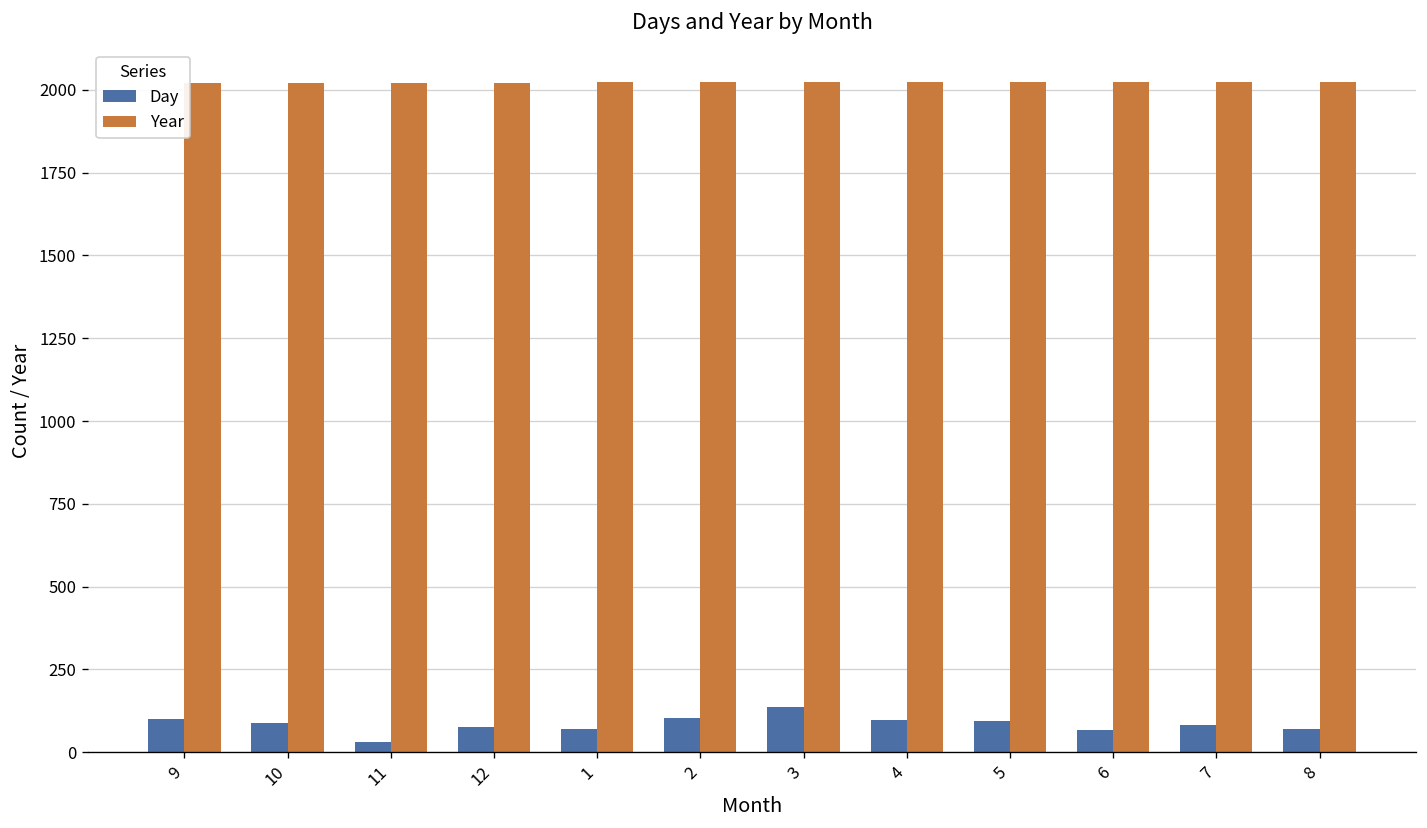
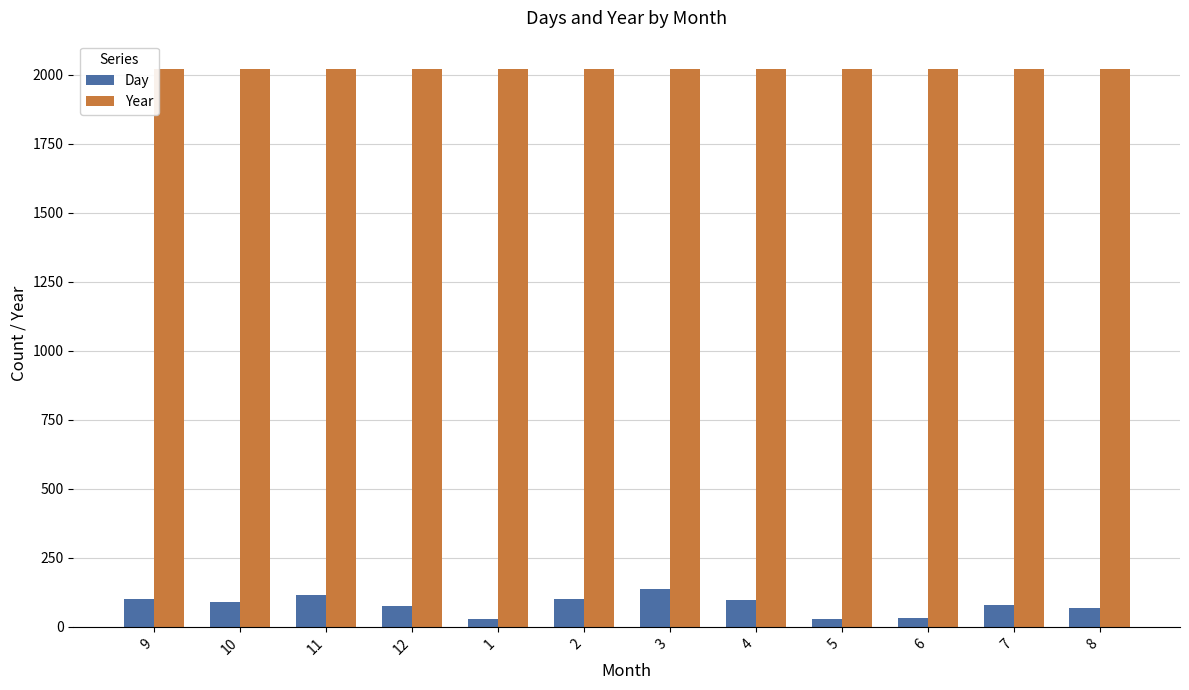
  {
    "Day": {
      "9": 100,
      "10": 90,
-     "11": 30,
+     "11": 110,
      "12": 80,
-     "1": 70,
+     "1": 30,
      "2": 100,
      "3": 140,
      "4": 100,
-     "5": 90,
-     "6": 70,
+     "5": 30,
+     "6": 30,
      "7": 80,
      "8": 70
    },
    "Year": {
      "9": 2020,
      "10": 2020,
      "11": 2020,
      "12": 2020,
      "1": 2020,
      "2": 2020,
      "3": 2020,
      "4": 2020,
      "5": 2020,
      "6": 2020,
      "7": 2020,
      "8": 2020
    }
  }
